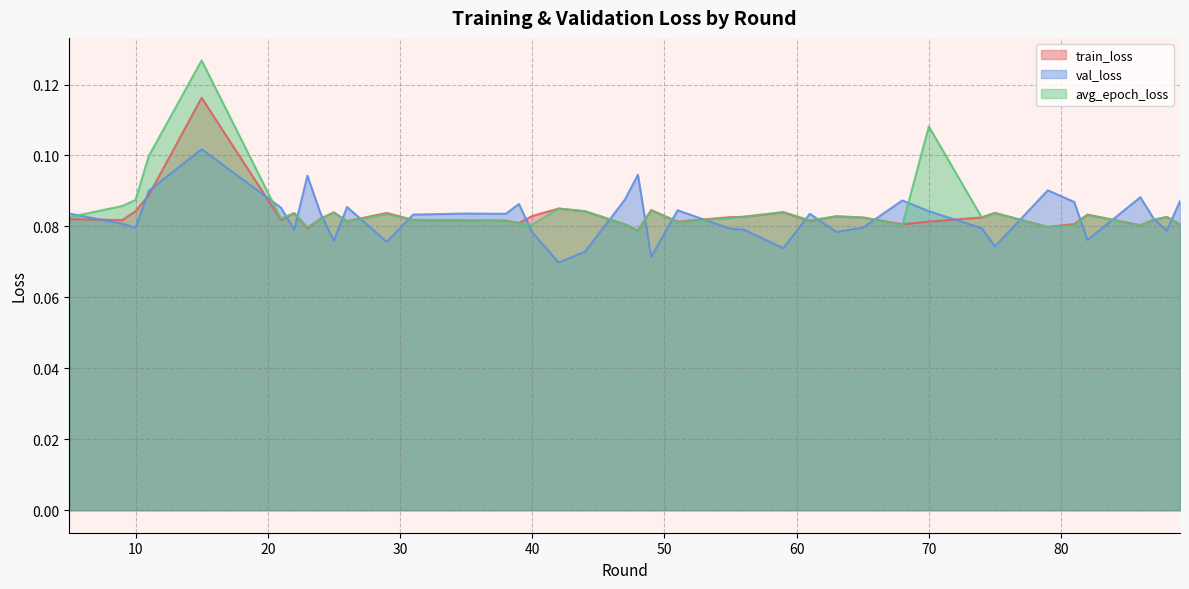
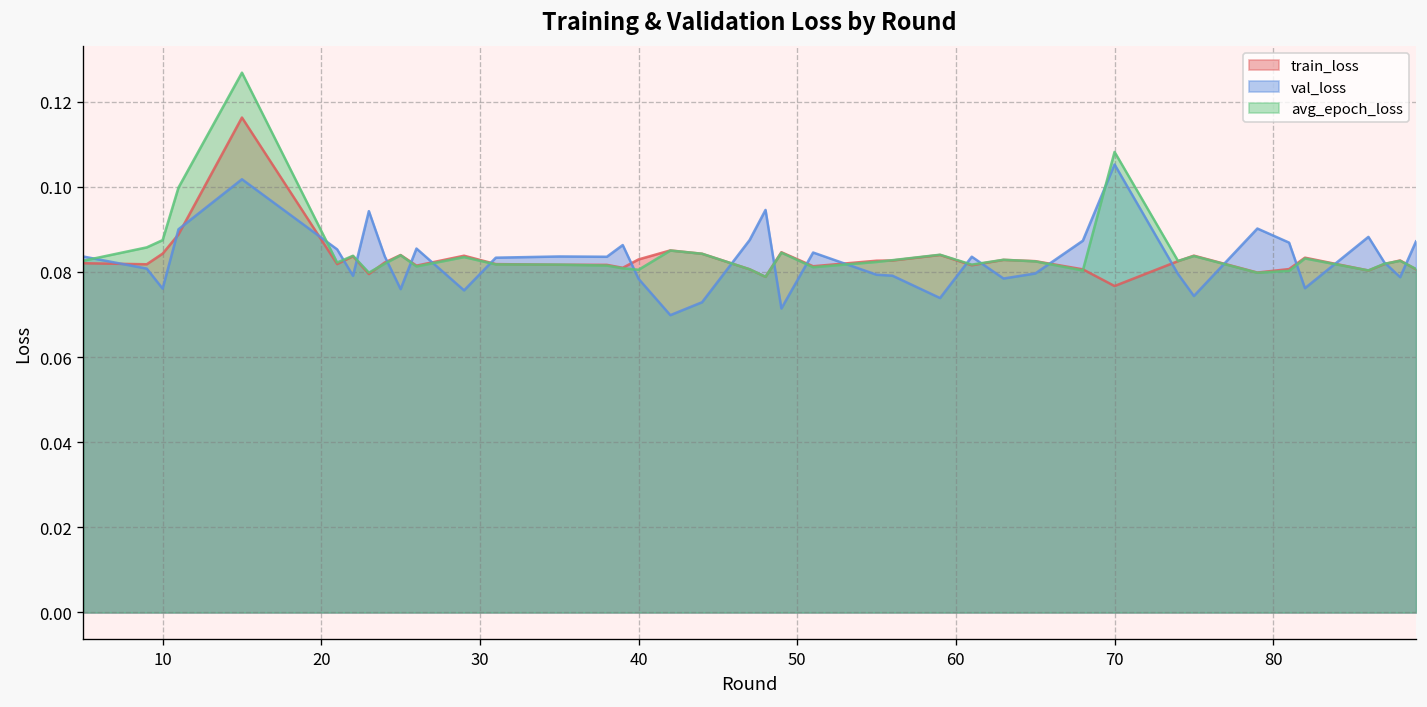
  {
    "train_loss": {
      "10": 0.084,
      "40": 0.083,
-     "70": 0.081
+     "70": 0.077
    },
    "val_loss": {
-     "10": 0.080,
+     "10": 0.076,
      "40": 0.078,
-     "70": 0.084
+     "70": 0.105
    },
    "avg_epoch_loss": {
      "10": 0.087,
      "40": 0.081,
      "70": 0.108
    }
  }
